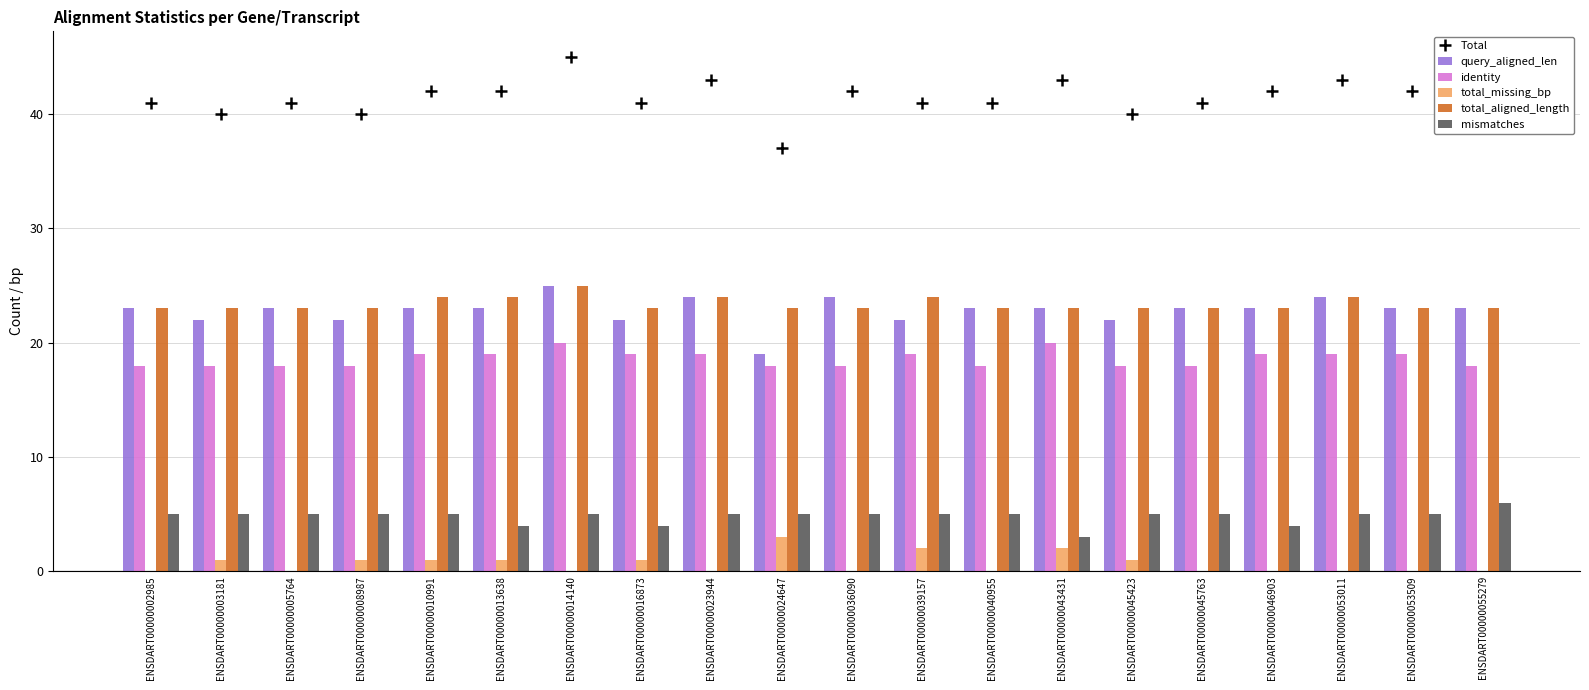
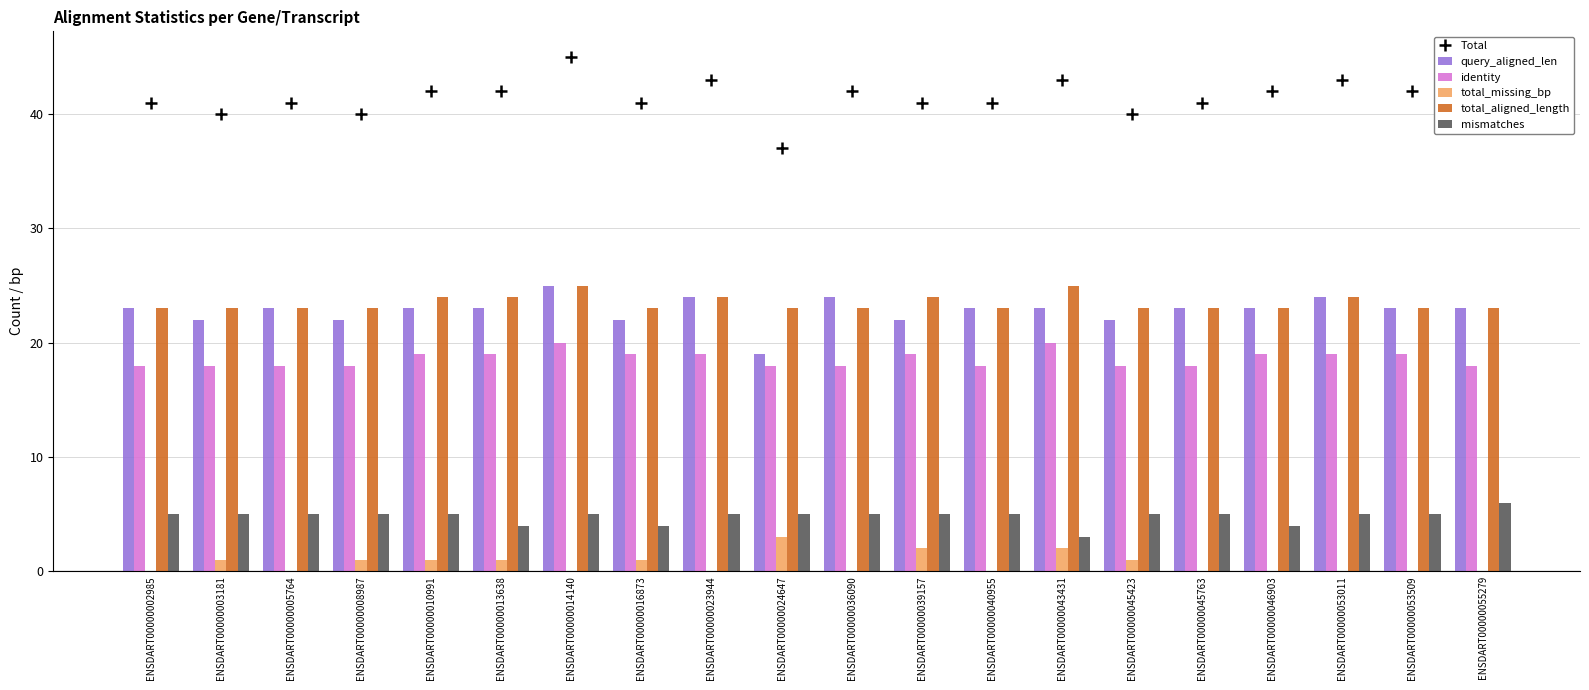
  {
    "query_aligned_len": {
      "ENSDART00000002985": 23,
      "ENSDART00000003181": 22,
      "ENSDART00000005764": 23,
      "ENSDART00000008987": 22,
      "ENSDART00000010991": 23,
      "ENSDART00000013638": 23,
      "ENSDART00000014140": 25,
      "ENSDART00000016873": 22,
      "ENSDART00000023944": 24,
      "ENSDART00000024647": 19,
      "ENSDART00000036090": 24,
      "ENSDART00000039157": 22,
      "ENSDART00000040955": 23,
      "ENSDART00000043431": 23,
      "ENSDART00000045423": 22,
      "ENSDART00000045763": 23,
      "ENSDART00000046903": 23,
      "ENSDART00000053011": 24,
      "ENSDART00000053509": 23,
      "ENSDART00000055279": 23
    },
    "Total": {
      "ENSDART00000002985": 41,
      "ENSDART00000003181": 40,
      "ENSDART00000005764": 41,
      "ENSDART00000008987": 40,
      "ENSDART00000010991": 42,
      "ENSDART00000013638": 42,
      "ENSDART00000014140": 45,
      "ENSDART00000016873": 41,
      "ENSDART00000023944": 43,
      "ENSDART00000024647": 37,
      "ENSDART00000036090": 42,
      "ENSDART00000039157": 41,
      "ENSDART00000040955": 41,
      "ENSDART00000043431": 43,
      "ENSDART00000045423": 40,
      "ENSDART00000045763": 41,
      "ENSDART00000046903": 42,
      "ENSDART00000053011": 43,
      "ENSDART00000053509": 42
    },
    "identity": {
      "ENSDART00000002985": 18,
      "ENSDART00000003181": 18,
      "ENSDART00000005764": 18,
      "ENSDART00000008987": 18,
      "ENSDART00000010991": 19,
      "ENSDART00000013638": 19,
      "ENSDART00000014140": 20,
      "ENSDART00000016873": 19,
      "ENSDART00000023944": 19,
      "ENSDART00000024647": 18,
      "ENSDART00000036090": 18,
      "ENSDART00000039157": 19,
      "ENSDART00000040955": 18,
      "ENSDART00000043431": 20,
      "ENSDART00000045423": 18,
      "ENSDART00000045763": 18,
      "ENSDART00000046903": 19,
      "ENSDART00000053011": 19,
      "ENSDART00000053509": 19,
      "ENSDART00000055279": 18
    },
    "total_missing_bp": {
      "ENSDART00000002985": 0,
      "ENSDART00000003181": 1,
      "ENSDART00000005764": 0,
      "ENSDART00000008987": 1,
      "ENSDART00000010991": 1,
      "ENSDART00000013638": 1,
      "ENSDART00000014140": 0,
      "ENSDART00000016873": 1,
      "ENSDART00000023944": 0,
      "ENSDART00000024647": 3,
      "ENSDART00000036090": 0,
      "ENSDART00000039157": 2,
      "ENSDART00000040955": 0,
      "ENSDART00000043431": 2,
      "ENSDART00000045423": 1,
      "ENSDART00000045763": 0,
      "ENSDART00000046903": 0,
      "ENSDART00000053011": 0,
      "ENSDART00000053509": 0,
      "ENSDART00000055279": 0
    },
    "total_aligned_length": {
      "ENSDART00000002985": 23,
      "ENSDART00000003181": 23,
      "ENSDART00000005764": 23,
      "ENSDART00000008987": 23,
      "ENSDART00000010991": 24,
      "ENSDART00000013638": 24,
      "ENSDART00000014140": 25,
      "ENSDART00000016873": 23,
      "ENSDART00000023944": 24,
      "ENSDART00000024647": 23,
      "ENSDART00000036090": 23,
      "ENSDART00000039157": 24,
      "ENSDART00000040955": 23,
-     "ENSDART00000043431": 23,
+     "ENSDART00000043431": 25,
      "ENSDART00000045423": 23,
      "ENSDART00000045763": 23,
      "ENSDART00000046903": 23,
      "ENSDART00000053011": 24,
      "ENSDART00000053509": 23,
      "ENSDART00000055279": 23
    },
    "mismatches": {
      "ENSDART00000002985": 5,
      "ENSDART00000003181": 5,
      "ENSDART00000005764": 5,
      "ENSDART00000008987": 5,
      "ENSDART00000010991": 5,
      "ENSDART00000013638": 4,
      "ENSDART00000014140": 5,
      "ENSDART00000016873": 4,
      "ENSDART00000023944": 5,
      "ENSDART00000024647": 5,
      "ENSDART00000036090": 5,
      "ENSDART00000039157": 5,
      "ENSDART00000040955": 5,
      "ENSDART00000043431": 3,
      "ENSDART00000045423": 5,
      "ENSDART00000045763": 5,
      "ENSDART00000046903": 4,
      "ENSDART00000053011": 5,
      "ENSDART00000053509": 5,
      "ENSDART00000055279": 6
    }
  }
